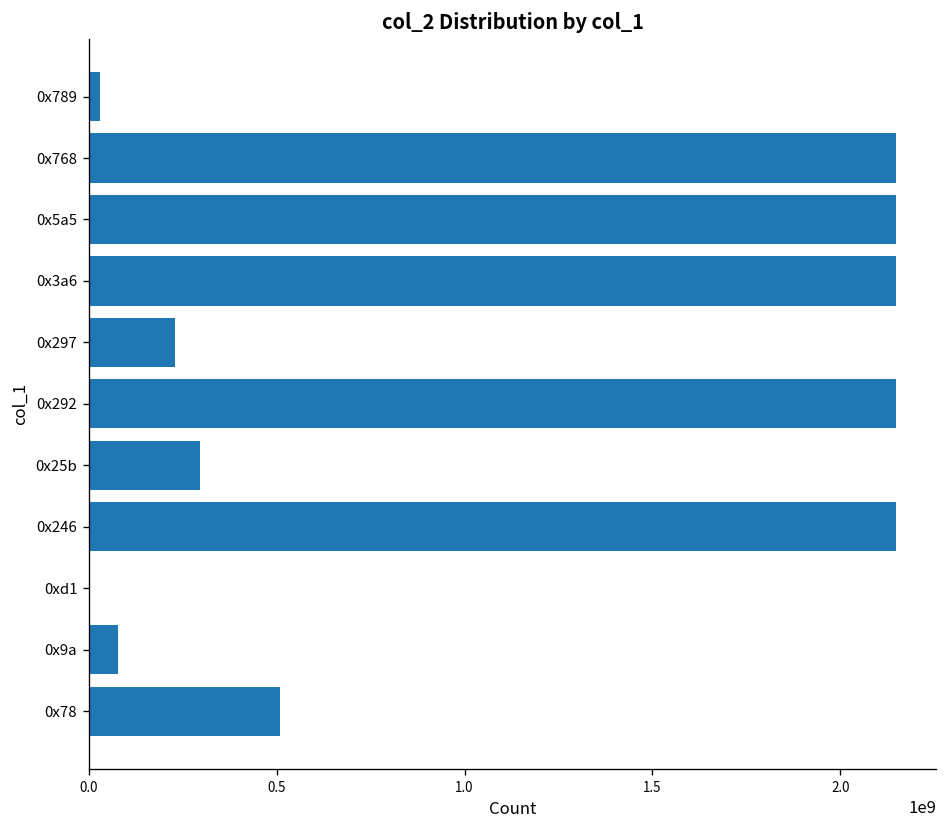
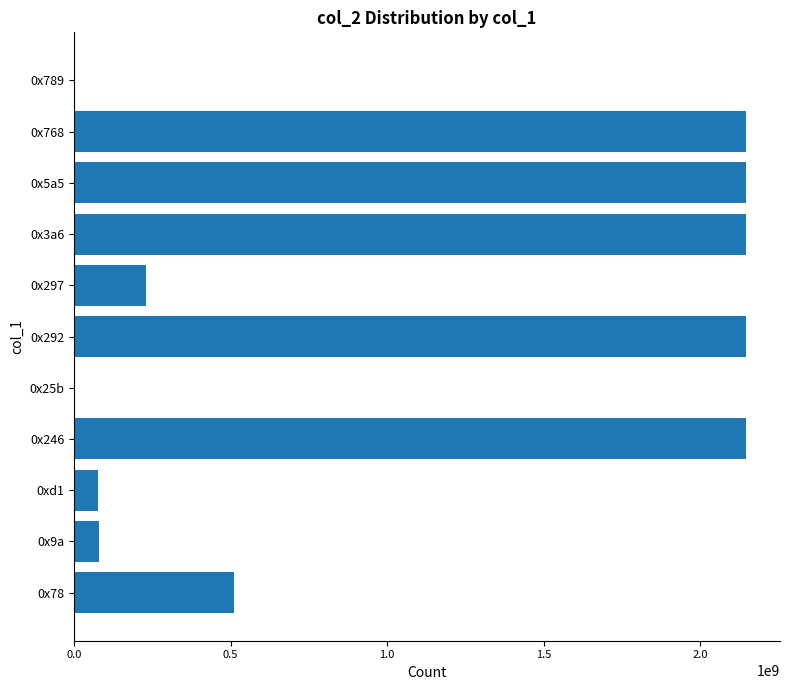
  {
-   "0x789": 30000000,
+   "0x789": 0,
    "0x768": 2150000000,
    "0x5a5": 2150000000,
    "0x3a6": 2150000000,
    "0x297": 230000000,
    "0x292": 2150000000,
-   "0x25b": 300000000,
+   "0x25b": 0,
    "0x246": 2150000000,
-   "0xd1": 0,
+   "0xd1": 70000000,
    "0x9a": 80000000,
    "0x78": 510000000
  }
